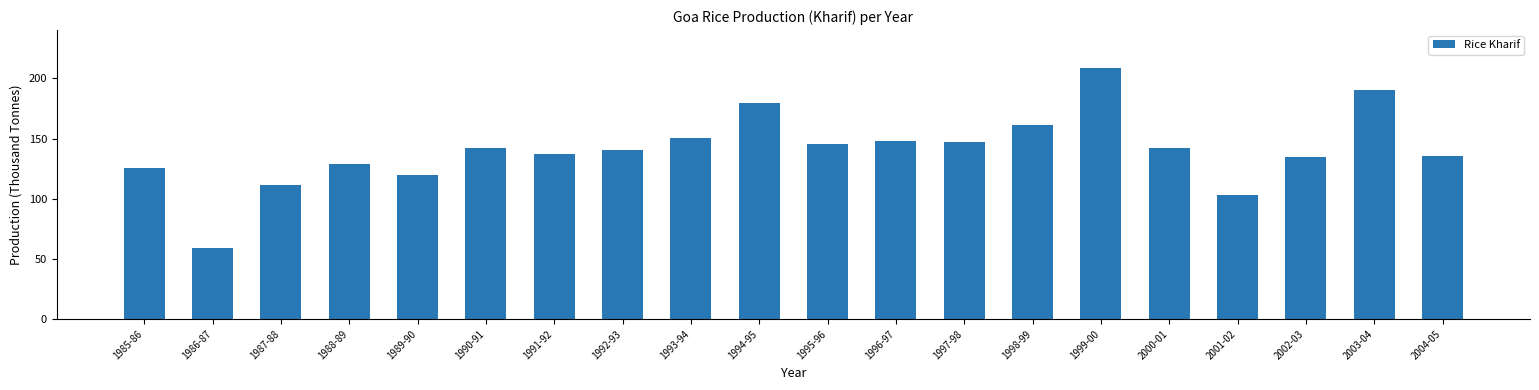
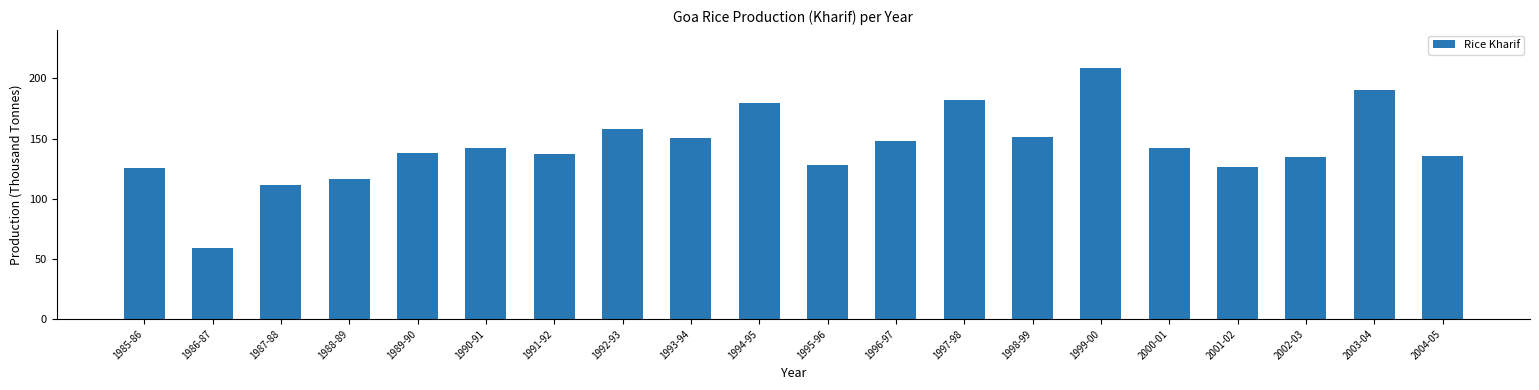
  {
    "1985-86": 125,
    "1986-87": 59,
    "1987-88": 111,
-   "1988-89": 129,
-   "1989-90": 120,
+   "1988-89": 116,
+   "1989-90": 138,
    "1990-91": 142,
    "1991-92": 137,
-   "1992-93": 140,
+   "1992-93": 158,
    "1993-94": 150,
    "1994-95": 179,
-   "1995-96": 146,
+   "1995-96": 128,
    "1996-97": 148,
-   "1997-98": 148,
-   "1998-99": 162,
+   "1997-98": 182,
+   "1998-99": 151,
    "1999-00": 209,
    "2000-01": 142,
-   "2001-02": 103,
+   "2001-02": 127,
    "2002-03": 135,
    "2003-04": 191,
    "2004-05": 135
  }
